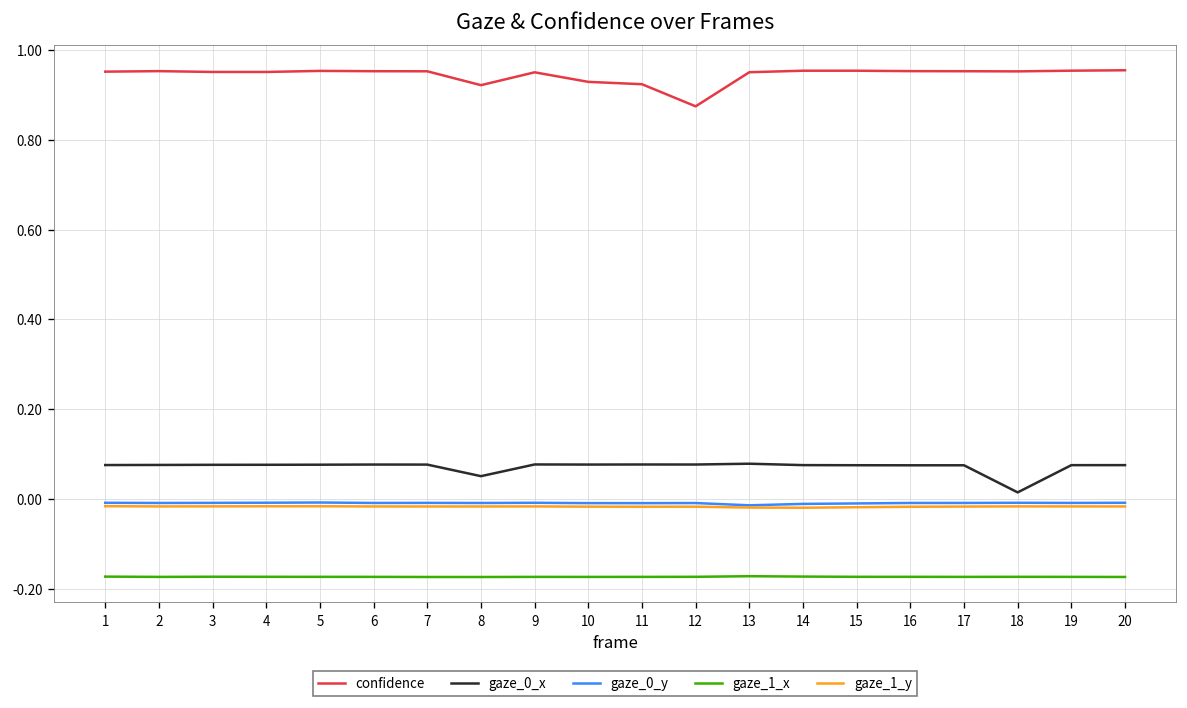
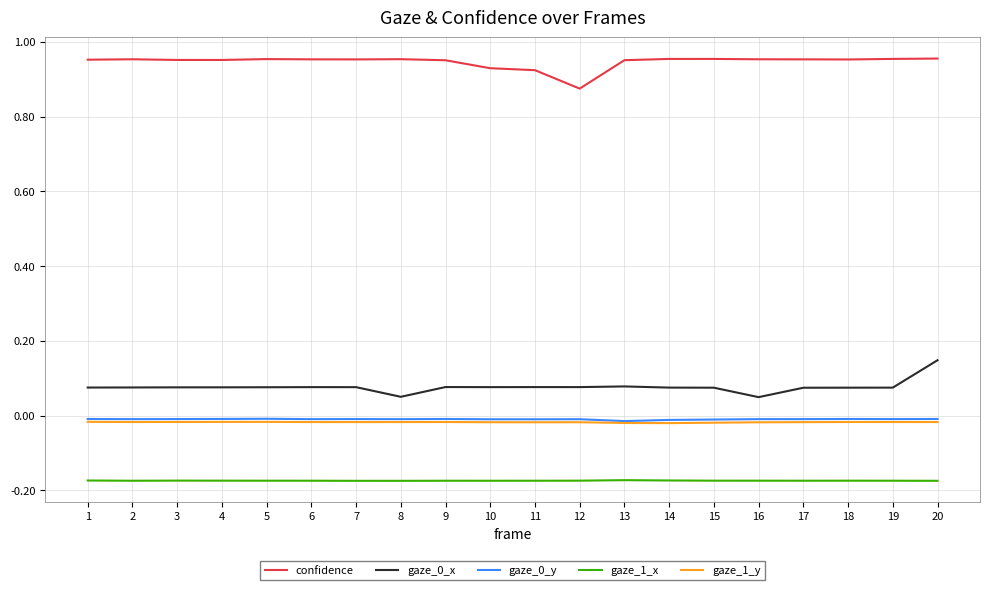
  {
    "confidence": {
      "1": 0.95,
      "2": 0.95,
      "3": 0.95,
      "4": 0.95,
      "5": 0.95,
      "6": 0.95,
      "7": 0.95,
-     "8": 0.92,
+     "8": 0.95,
      "9": 0.95,
      "10": 0.93,
      "11": 0.92,
      "12": 0.88,
      "13": 0.95,
      "14": 0.95,
      "15": 0.95,
      "16": 0.95,
      "17": 0.95,
      "18": 0.95,
      "19": 0.95,
      "20": 0.96
    },
    "gaze_0_x": {
      "1": 0.08,
      "2": 0.08,
      "3": 0.08,
      "4": 0.08,
      "5": 0.08,
      "6": 0.08,
      "7": 0.08,
      "8": 0.05,
      "9": 0.08,
      "10": 0.08,
      "11": 0.08,
      "12": 0.08,
      "13": 0.08,
      "14": 0.08,
      "15": 0.07,
-     "16": 0.07,
+     "16": 0.05,
      "17": 0.07,
-     "18": 0.01,
+     "18": 0.07,
      "19": 0.08,
-     "20": 0.08
+     "20": 0.15
    },
    "gaze_0_y": {
      "1": -0.01,
      "2": -0.01,
      "3": -0.01,
      "4": -0.01,
      "5": -0.01,
      "6": -0.01,
      "7": -0.01,
      "8": -0.01,
      "9": -0.01,
      "10": -0.01,
      "11": -0.01,
      "12": -0.01,
      "14": -0.01,
      "15": -0.01,
      "16": -0.01,
      "17": -0.01,
      "18": -0.01,
      "19": -0.01,
      "20": -0.01
    },
    "gaze_1_x": {
      "1": -0.17,
      "2": -0.17,
      "3": -0.17,
      "4": -0.17,
      "5": -0.17,
      "6": -0.17,
      "7": -0.17,
      "8": -0.17,
      "9": -0.17,
      "10": -0.17,
      "11": -0.17,
      "12": -0.17,
      "13": -0.17,
      "14": -0.17,
      "15": -0.17,
      "16": -0.17,
      "17": -0.17,
      "18": -0.17,
      "19": -0.17,
      "20": -0.17
    },
    "gaze_1_y": {
      "1": -0.02,
      "2": -0.02,
      "3": -0.02,
      "4": -0.02,
      "5": -0.02,
      "6": -0.02,
      "7": -0.02,
      "8": -0.02,
      "9": -0.02,
      "10": -0.02,
      "11": -0.02,
      "12": -0.02,
      "14": -0.02,
      "15": -0.02,
      "16": -0.02,
      "17": -0.02,
      "18": -0.02,
      "19": -0.02,
      "20": -0.02
    }
  }
